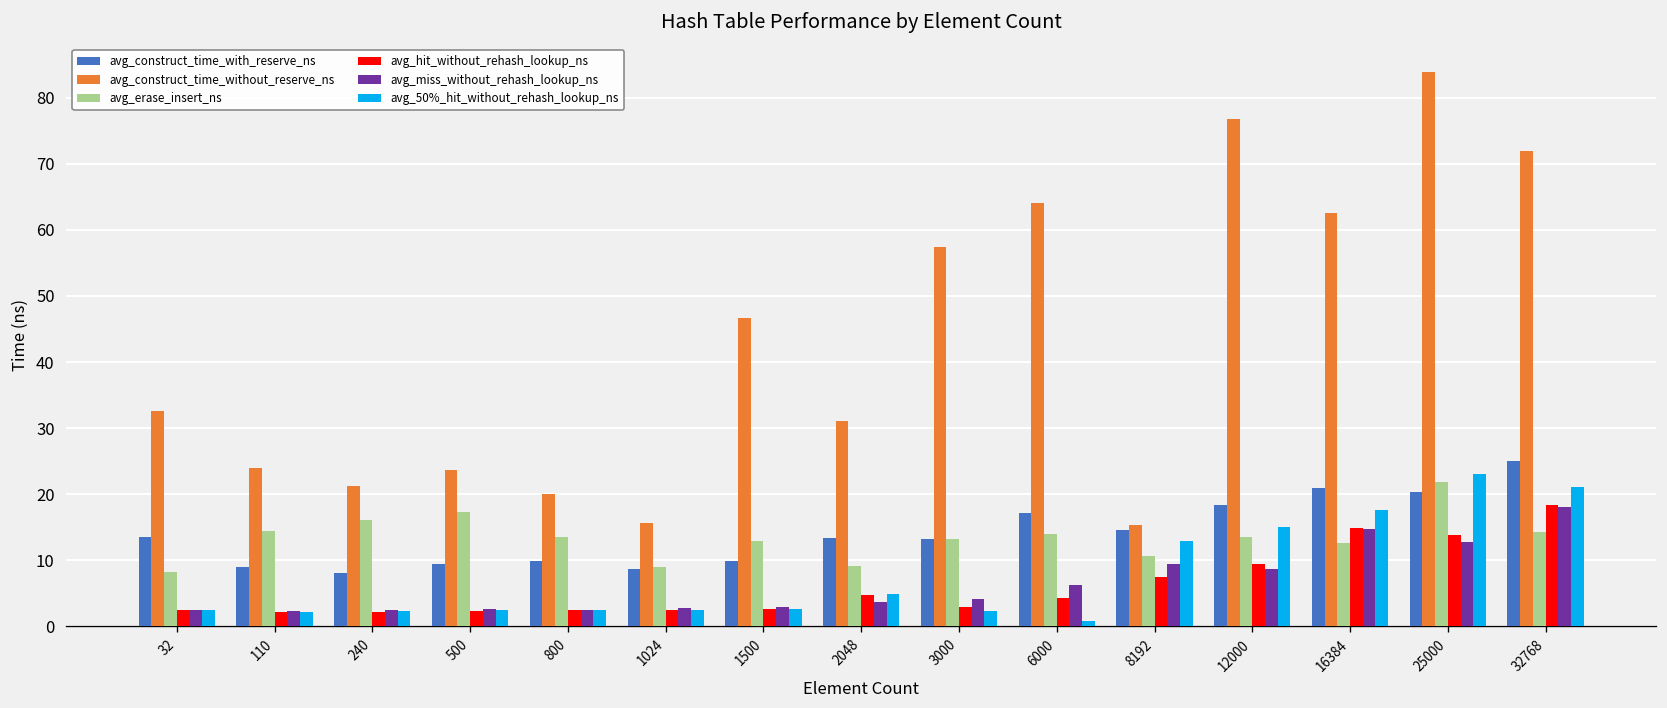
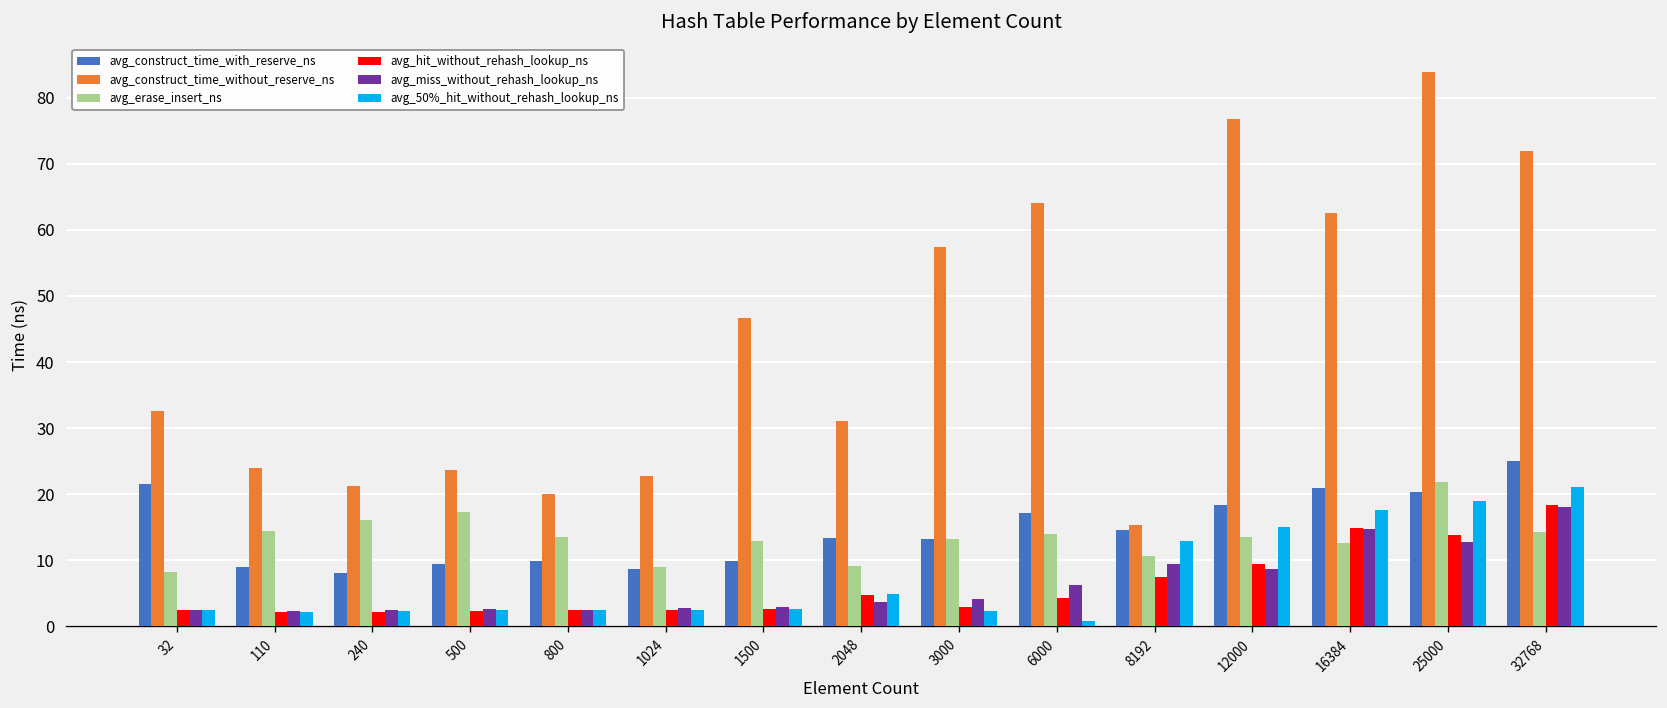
  {
    "avg_construct_time_with_reserve_ns": {
-     "32": 14,
+     "32": 22,
      "110": 9,
      "240": 8,
      "500": 9,
      "800": 10,
      "1024": 9,
      "1500": 10,
      "2048": 13,
      "3000": 13,
      "6000": 17,
      "8192": 15,
      "12000": 18,
      "16384": 21,
      "25000": 20,
      "32768": 25
    },
    "avg_construct_time_without_reserve_ns": {
      "32": 33,
      "110": 24,
      "240": 21,
      "500": 24,
      "800": 20,
-     "1024": 16,
+     "1024": 23,
      "1500": 47,
      "2048": 31,
      "3000": 57,
      "6000": 64,
      "8192": 15,
      "12000": 77,
      "16384": 63,
      "25000": 84,
      "32768": 72
    },
    "avg_erase_insert_ns": {
      "32": 8,
      "110": 14,
      "240": 16,
      "500": 17,
      "800": 14,
      "1024": 9,
      "1500": 13,
      "2048": 9,
      "3000": 13,
      "6000": 14,
      "8192": 11,
      "12000": 14,
      "16384": 13,
      "25000": 22,
      "32768": 14
    },
    "avg_hit_without_rehash_lookup_ns": {
      "32": 2,
      "110": 2,
      "240": 2,
      "500": 2,
      "800": 2,
      "1024": 2,
      "1500": 3,
      "2048": 5,
      "3000": 3,
      "6000": 4,
      "8192": 7,
      "12000": 9,
      "16384": 15,
      "25000": 14,
      "32768": 18
    },
    "avg_miss_without_rehash_lookup_ns": {
      "32": 2,
      "110": 2,
      "240": 2,
      "500": 3,
      "800": 2,
      "1024": 3,
      "1500": 3,
      "2048": 4,
      "3000": 4,
      "6000": 6,
      "8192": 9,
      "12000": 9,
      "16384": 15,
      "25000": 13,
      "32768": 18
    },
    "avg_50%_hit_without_rehash_lookup_ns": {
      "32": 3,
      "110": 2,
      "240": 2,
      "500": 2,
      "800": 2,
      "1024": 2,
      "1500": 3,
      "2048": 5,
      "3000": 2,
      "6000": 1,
      "8192": 13,
      "12000": 15,
      "16384": 18,
-     "25000": 23,
+     "25000": 19,
      "32768": 21
    }
  }
